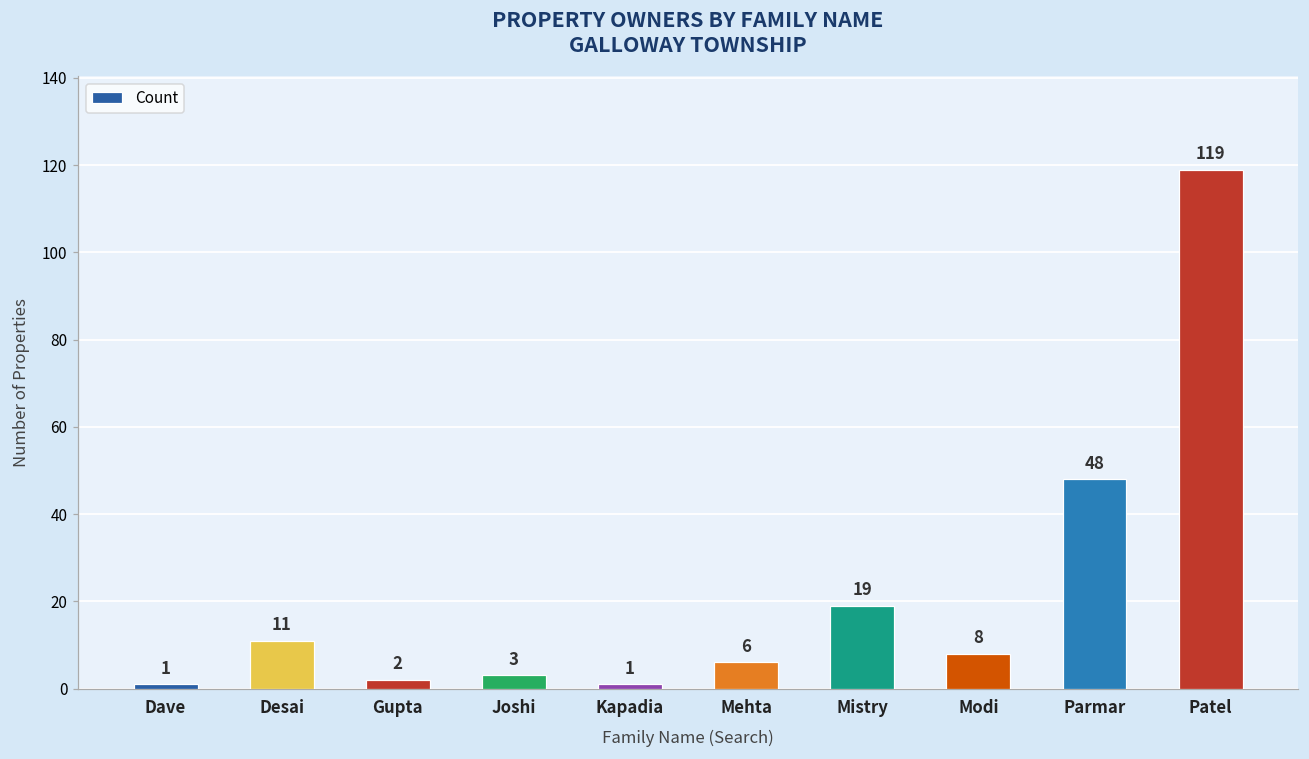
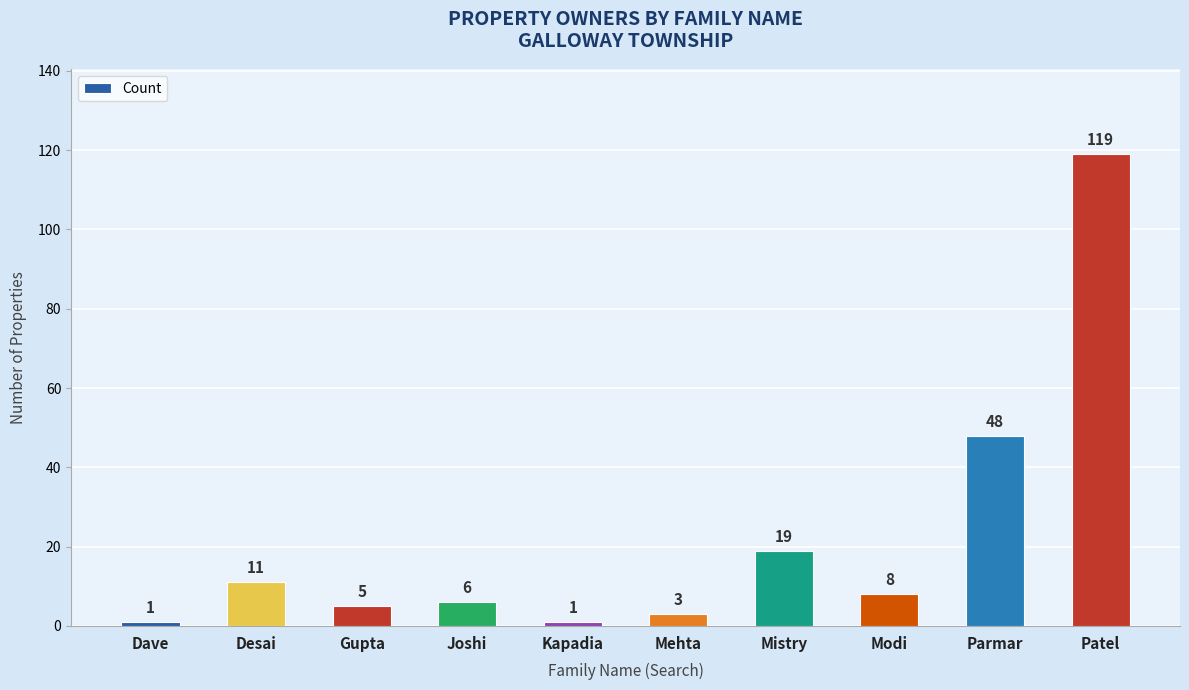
  {
    "Dave": 1,
    "Desai": 11,
-   "Gupta": 2,
-   "Joshi": 3,
+   "Gupta": 5,
+   "Joshi": 6,
    "Kapadia": 1,
-   "Mehta": 6,
+   "Mehta": 3,
    "Mistry": 19,
    "Modi": 8,
    "Parmar": 48,
    "Patel": 119
  }
